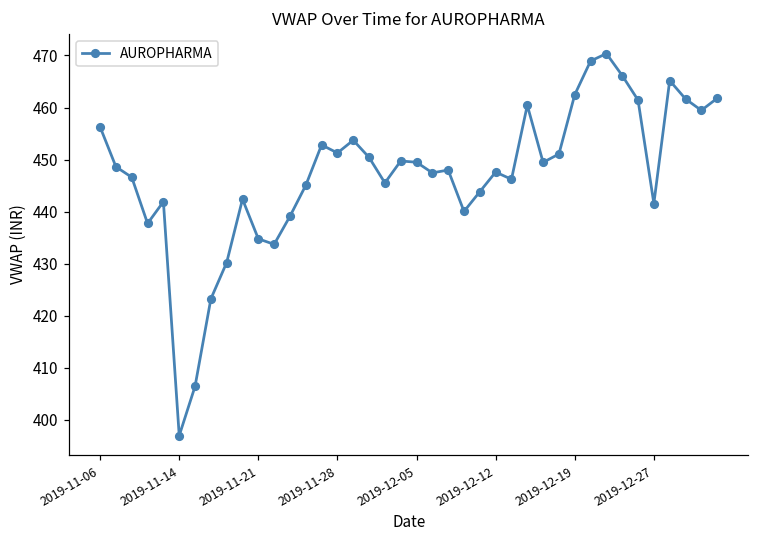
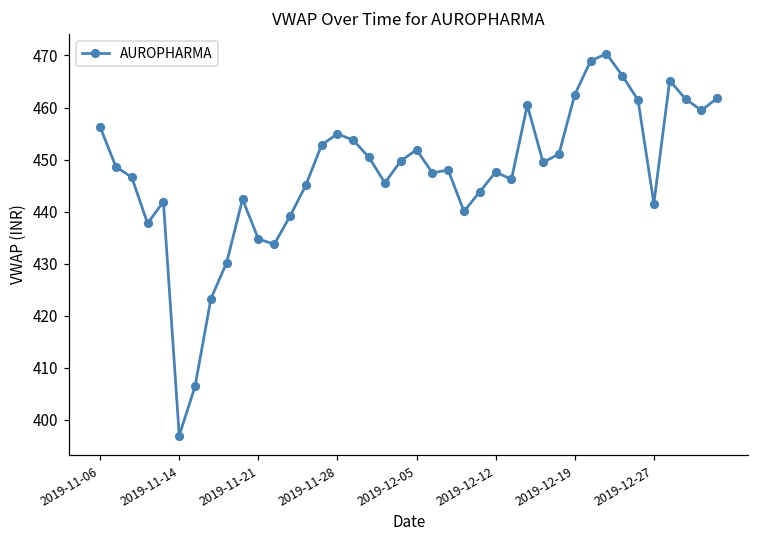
  {
    "2019-11-06": 456,
    "2019-11-14": 397,
    "2019-11-21": 435,
-   "2019-11-28": 451,
-   "2019-12-05": 450,
+   "2019-11-28": 455,
+   "2019-12-05": 452,
    "2019-12-12": 448,
    "2019-12-19": 462,
    "2019-12-27": 442
  }
